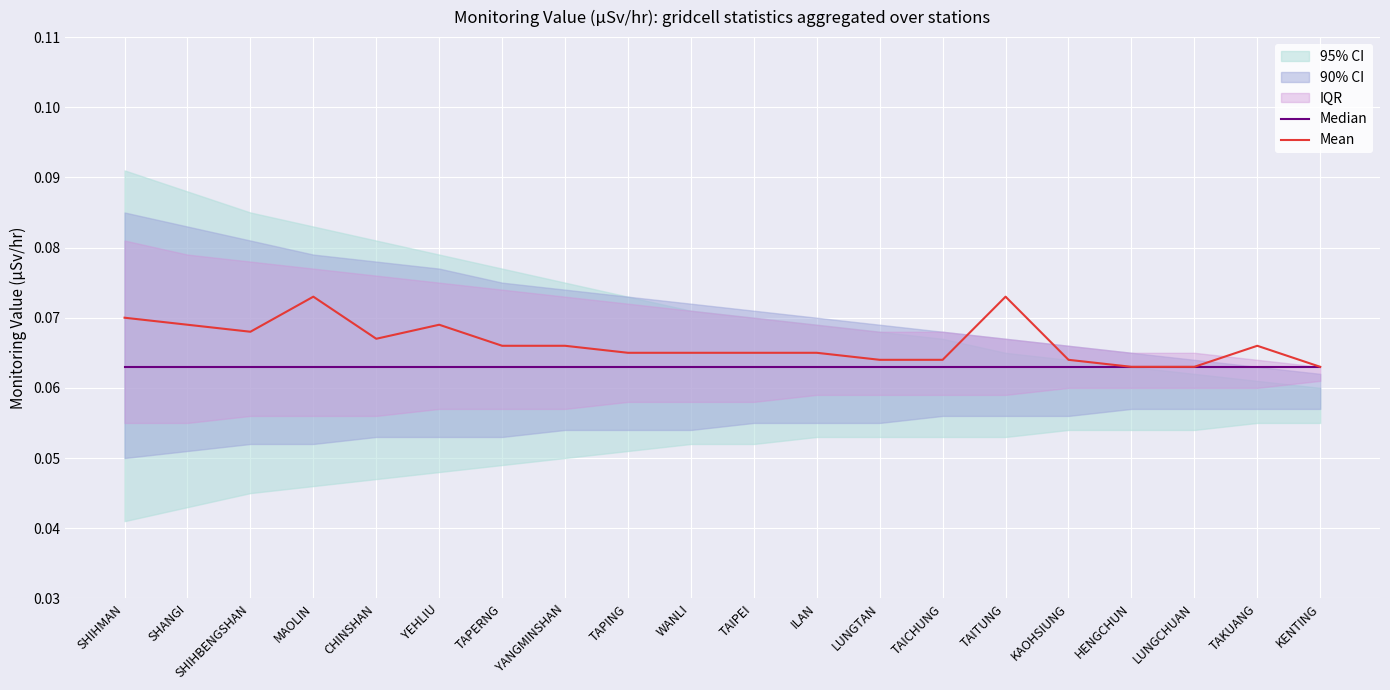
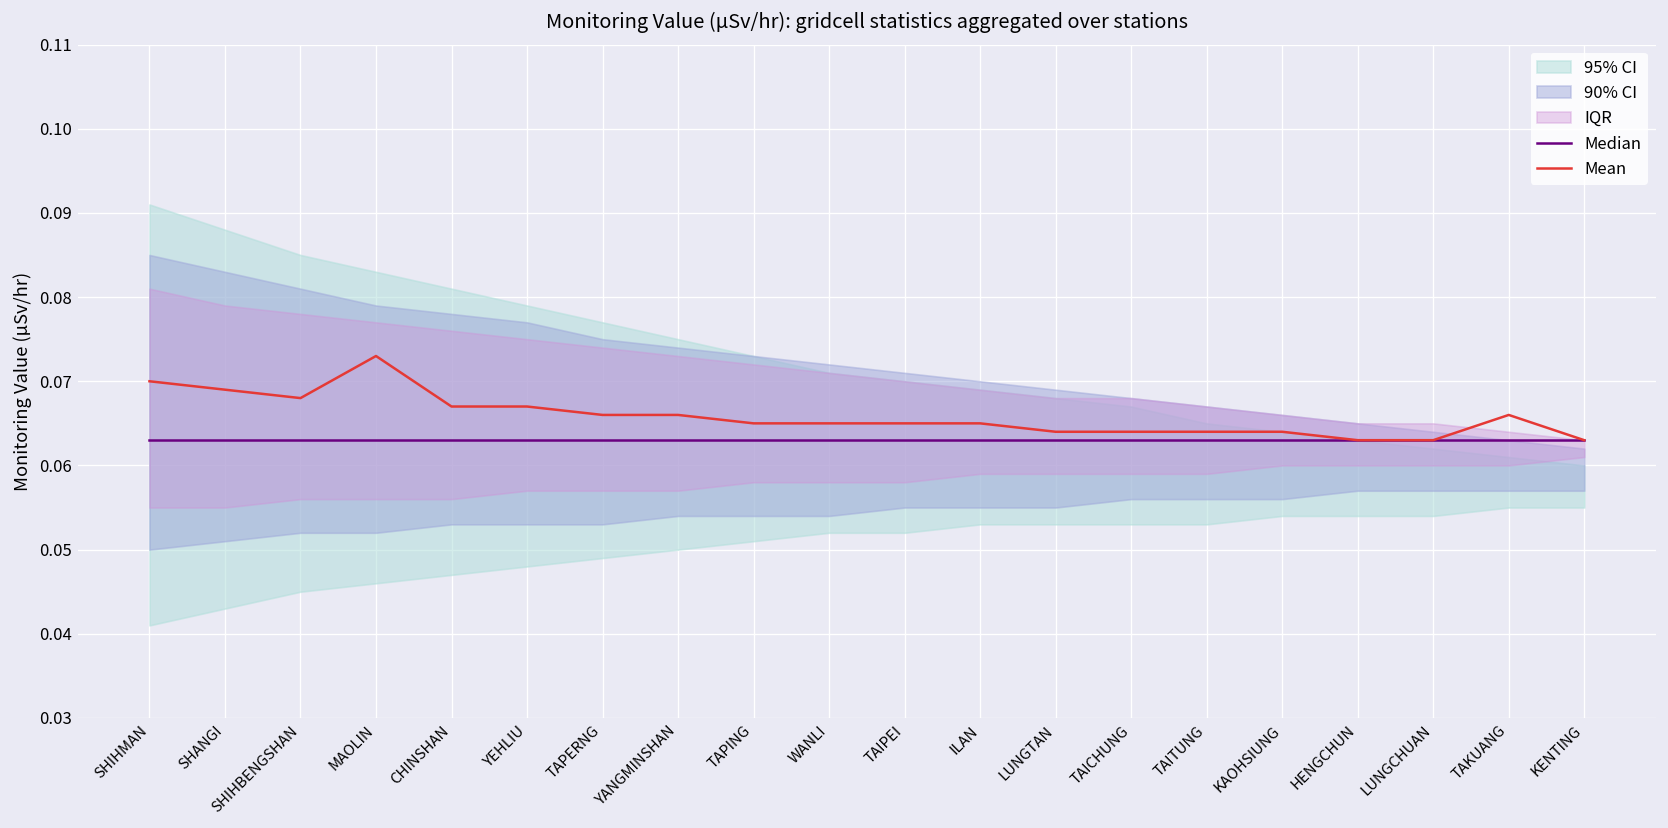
  {
    "Median": {
      "SHIHMAN": 0.063,
      "SHANGI": 0.063,
      "SHIHBENGSHAN": 0.063,
      "MAOLIN": 0.063,
      "CHINSHAN": 0.063,
      "YEHLIU": 0.063,
      "TAPERNG": 0.063,
      "YANGMINSHAN": 0.063,
      "TAPING": 0.063,
      "WANLI": 0.063,
      "TAIPEI": 0.063,
      "ILAN": 0.063,
      "LUNGTAN": 0.063,
      "TAICHUNG": 0.063,
      "TAITUNG": 0.063,
      "KAOHSIUNG": 0.063
    },
    "Mean": {
      "SHIHMAN": 0.070,
      "SHANGI": 0.069,
      "SHIHBENGSHAN": 0.068,
      "MAOLIN": 0.073,
      "CHINSHAN": 0.067,
-     "YEHLIU": 0.069,
+     "YEHLIU": 0.067,
      "TAPERNG": 0.066,
      "YANGMINSHAN": 0.066,
      "TAPING": 0.065,
      "WANLI": 0.065,
      "TAIPEI": 0.065,
      "ILAN": 0.065,
      "LUNGTAN": 0.064,
      "TAICHUNG": 0.064,
-     "TAITUNG": 0.073,
+     "TAITUNG": 0.064,
      "TAKUANG": 0.066
    }
  }
